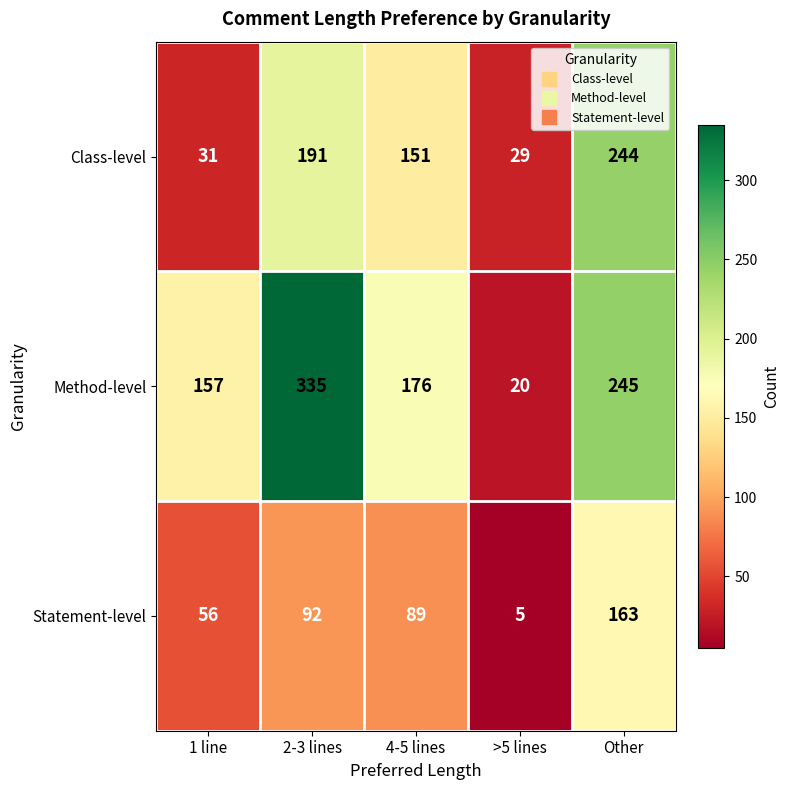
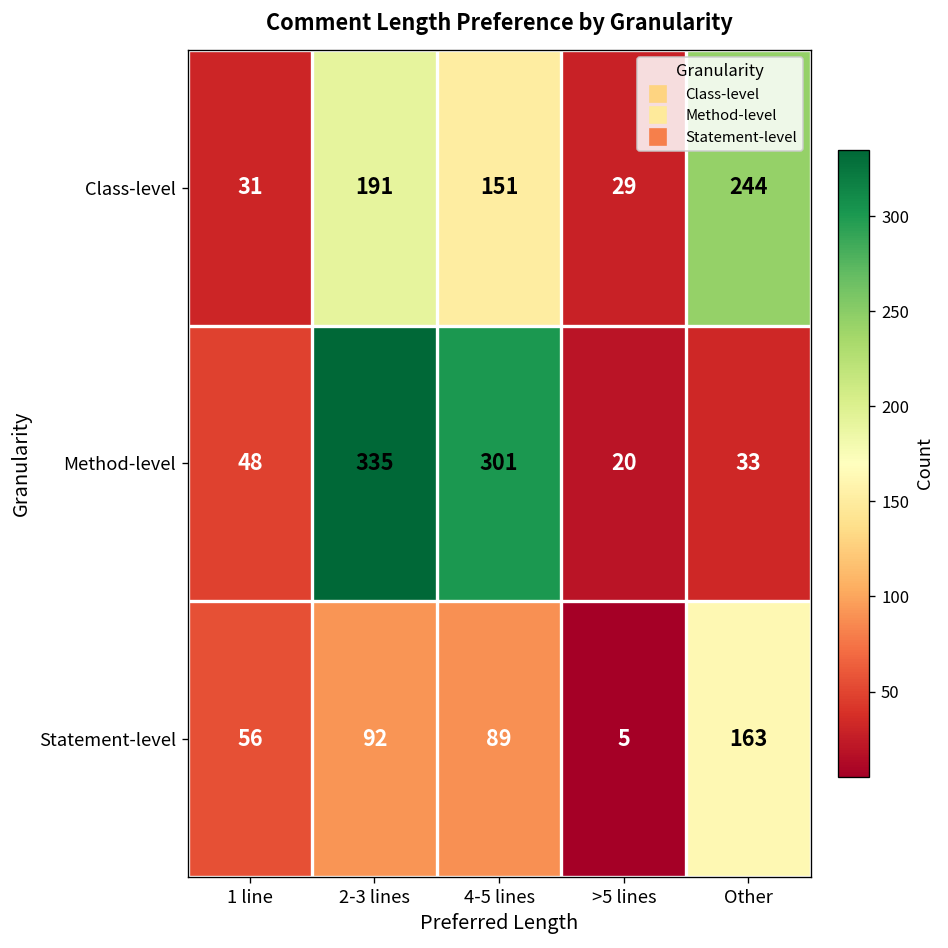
  {
    "Class-level": {
      "1 line": 31,
      "2-3 lines": 191,
      "4-5 lines": 151,
      ">5 lines": 29,
      "Other": 244
    },
    "Method-level": {
-     "1 line": 157,
+     "1 line": 48,
      "2-3 lines": 335,
-     "4-5 lines": 176,
+     "4-5 lines": 301,
      ">5 lines": 20,
-     "Other": 245
+     "Other": 33
    },
    "Statement-level": {
      "1 line": 56,
      "2-3 lines": 92,
      "4-5 lines": 89,
      ">5 lines": 5,
      "Other": 163
    }
  }
